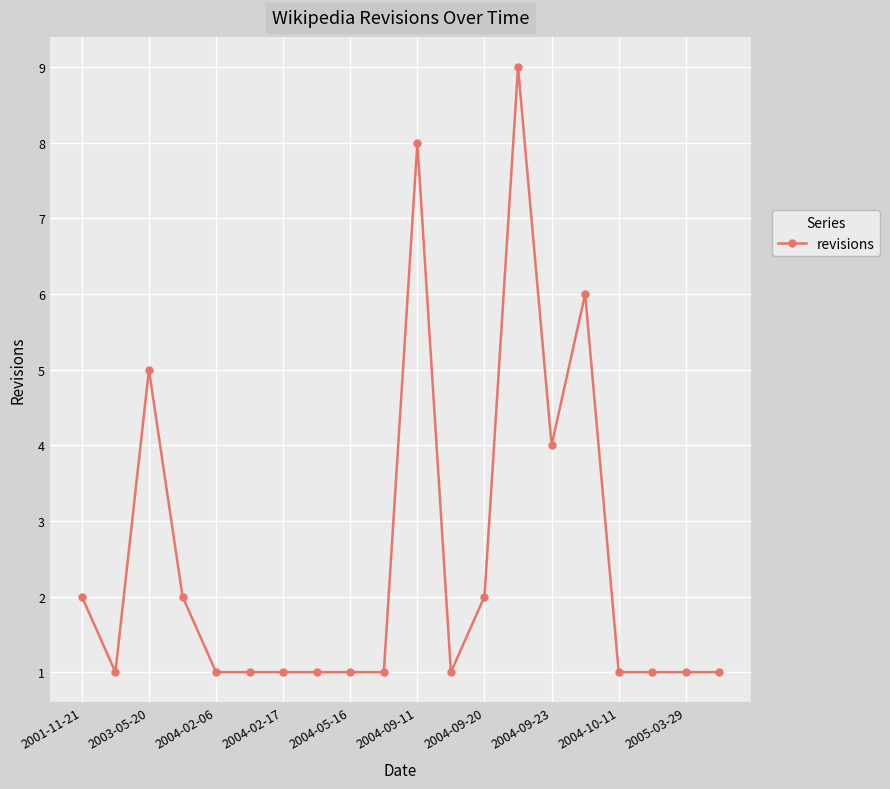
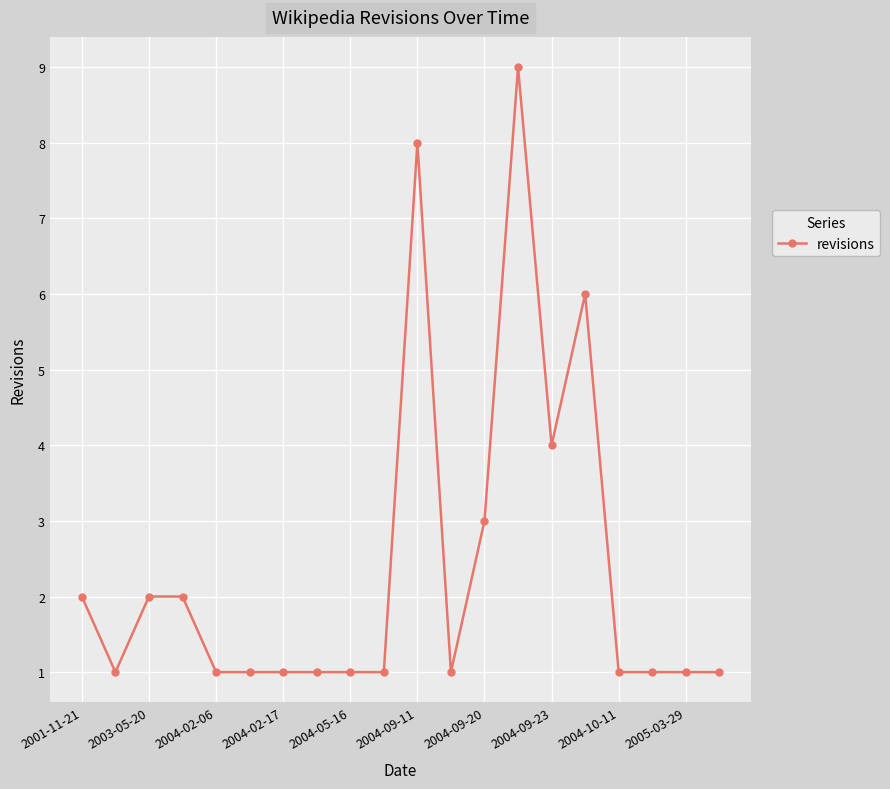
  {
    "2001-11-21": 2,
-   "2003-05-20": 5,
+   "2003-05-20": 2,
    "2004-02-06": 1,
    "2004-02-17": 1,
    "2004-05-16": 1,
    "2004-09-11": 8,
-   "2004-09-20": 2,
+   "2004-09-20": 3,
    "2004-09-23": 4,
    "2004-10-11": 1,
    "2005-03-29": 1
  }
